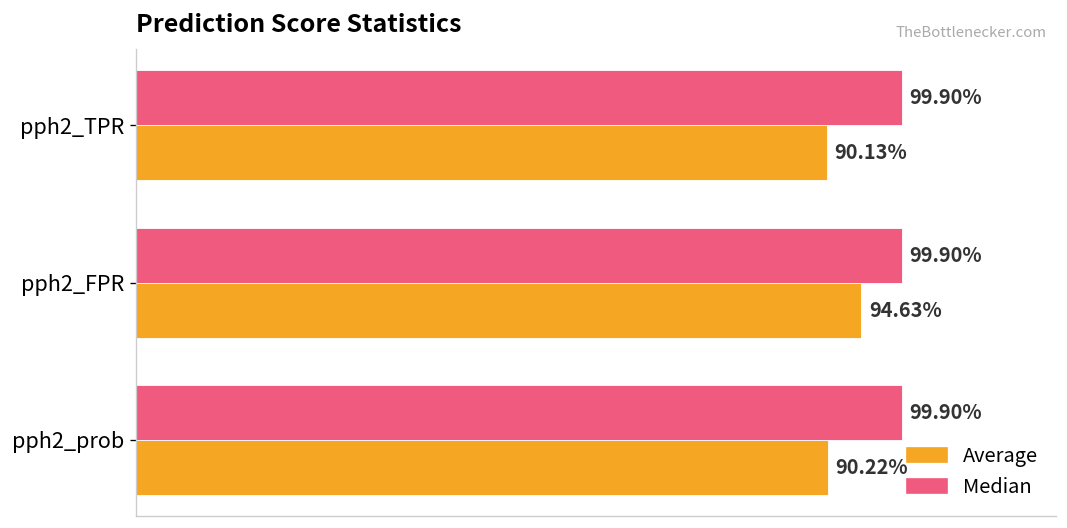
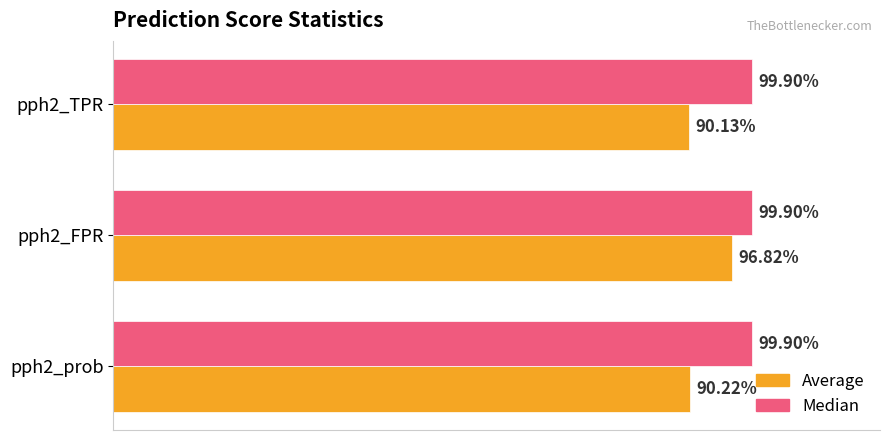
  {
    "Average": {
      "pph2_TPR": "90.13%",
-     "pph2_FPR": "94.63%",
+     "pph2_FPR": "96.82%",
      "pph2_prob": "90.22%"
    },
    "Median": {
      "pph2_TPR": "99.90%",
      "pph2_FPR": "99.90%",
      "pph2_prob": "99.90%"
    }
  }
